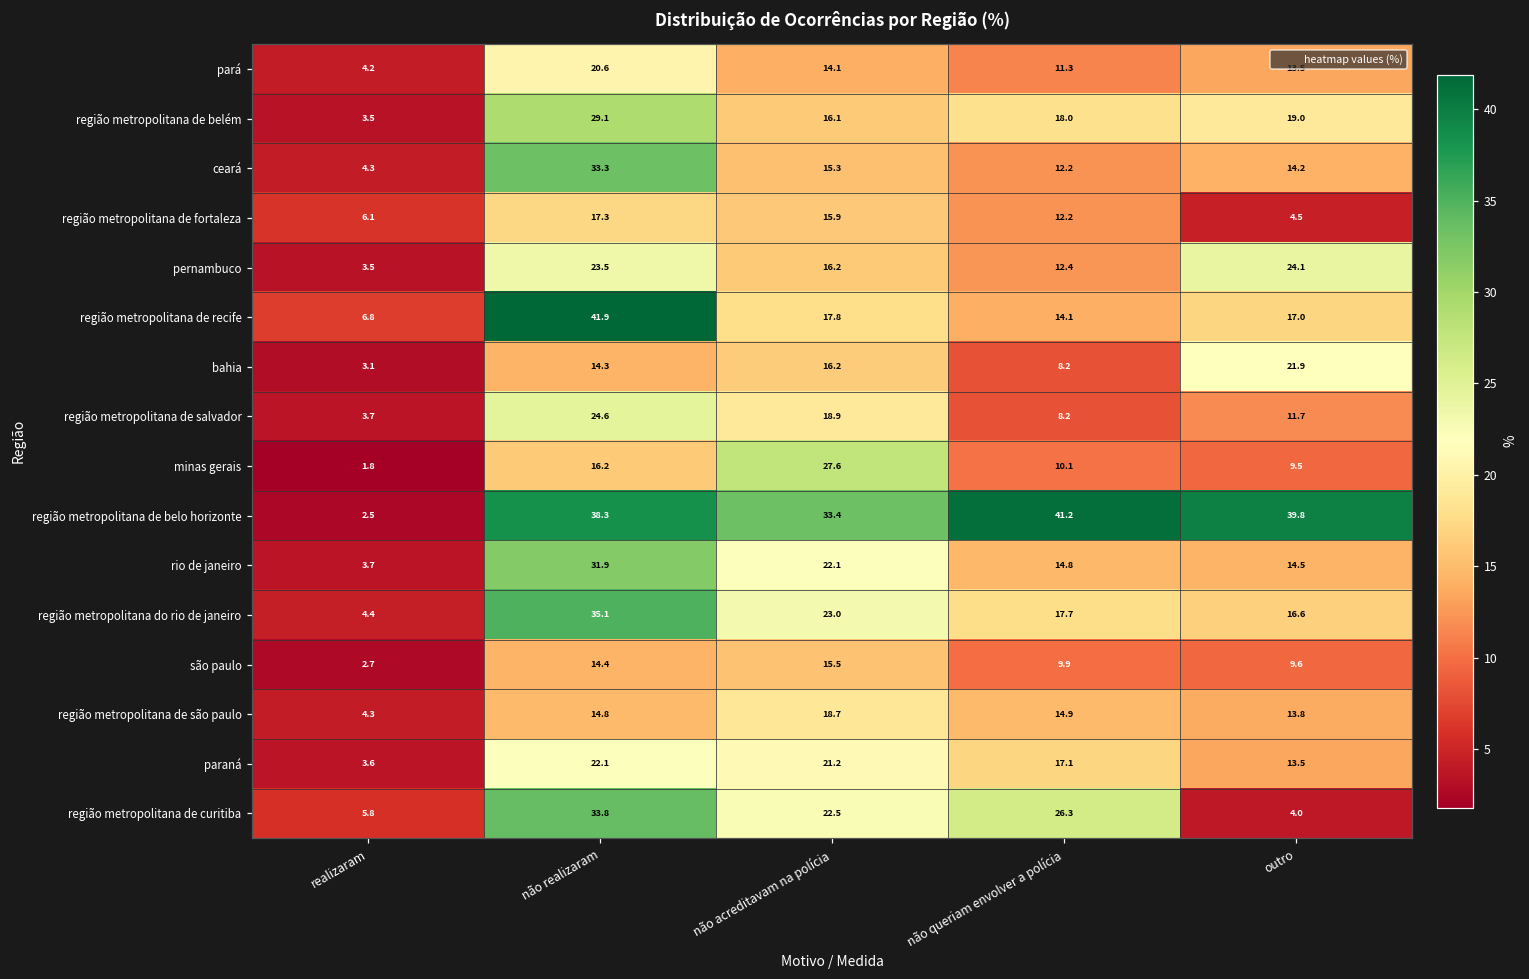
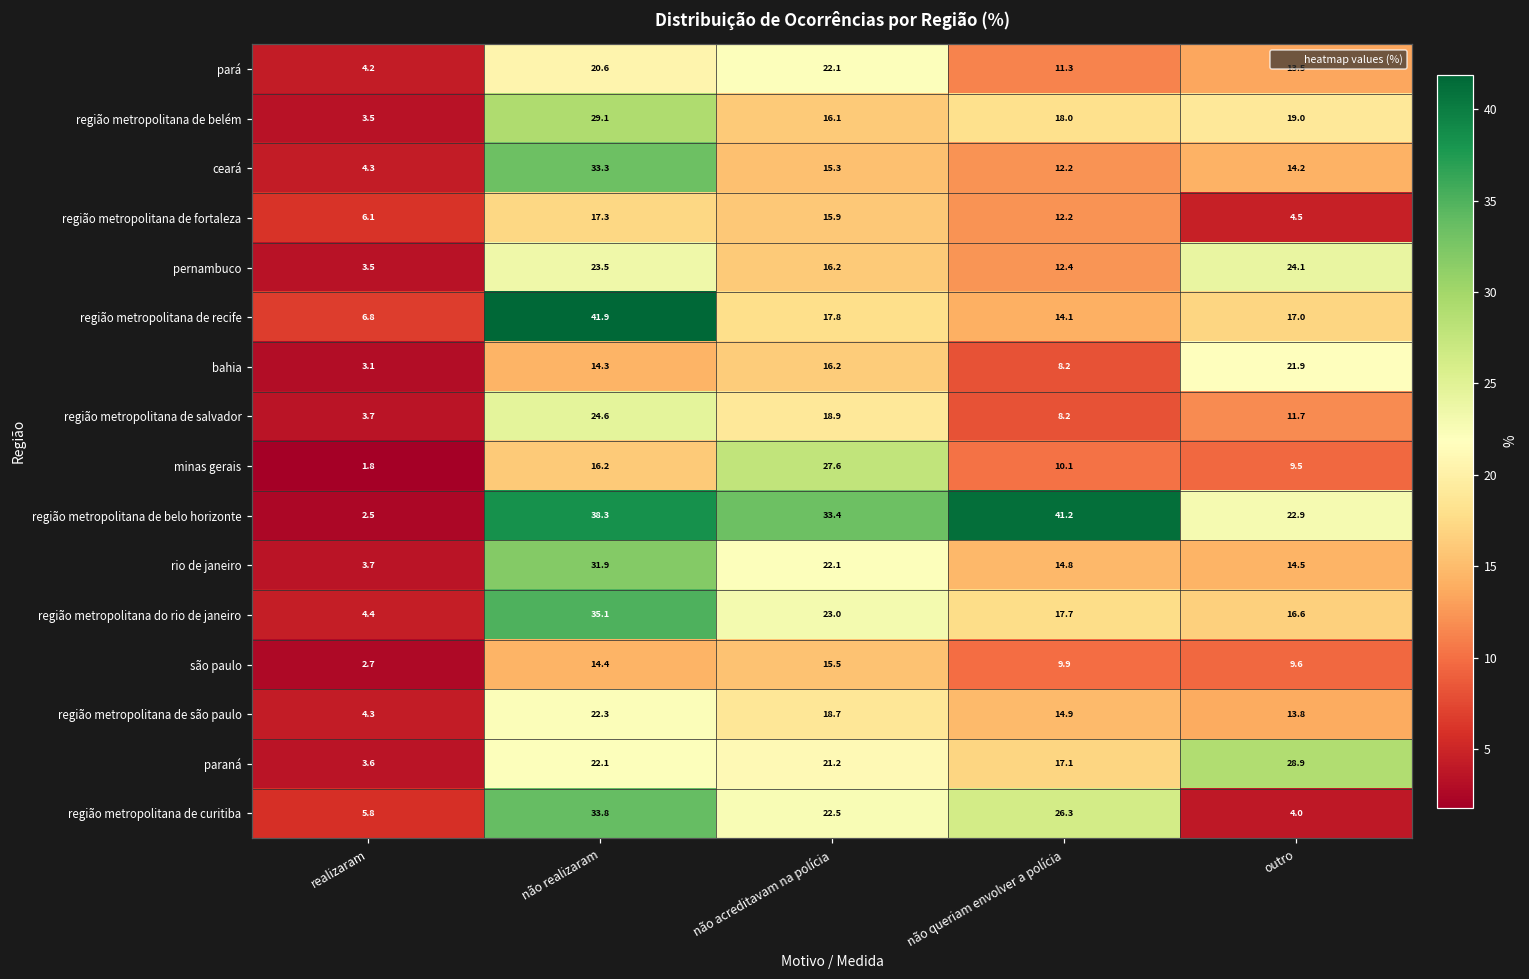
  {
    "pará": {
      "realizaram": 4.2,
      "não realizaram": 20.6,
-     "não acreditavam na polícia": 14.1,
+     "não acreditavam na polícia": 22.1,
      "não queriam envolver a polícia": 11.3
    },
    "região metropolitana de belém": {
      "realizaram": 3.5,
      "não realizaram": 29.1,
      "não acreditavam na polícia": 16.1,
      "não queriam envolver a polícia": 18.0,
      "outro": 19.0
    },
    "ceará": {
      "realizaram": 4.3,
      "não realizaram": 33.3,
      "não acreditavam na polícia": 15.3,
      "não queriam envolver a polícia": 12.2,
      "outro": 14.2
    },
    "região metropolitana de fortaleza": {
      "realizaram": 6.1,
      "não realizaram": 17.3,
      "não acreditavam na polícia": 15.9,
      "não queriam envolver a polícia": 12.2,
      "outro": 4.5
    },
    "pernambuco": {
      "realizaram": 3.5,
      "não realizaram": 23.5,
      "não acreditavam na polícia": 16.2,
      "não queriam envolver a polícia": 12.4,
      "outro": 24.1
    },
    "região metropolitana de recife": {
      "realizaram": 6.8,
      "não realizaram": 41.9,
      "não acreditavam na polícia": 17.8,
      "não queriam envolver a polícia": 14.1,
      "outro": 17.0
    },
    "bahia": {
      "realizaram": 3.1,
      "não realizaram": 14.3,
      "não acreditavam na polícia": 16.2,
      "não queriam envolver a polícia": 8.2,
      "outro": 21.9
    },
    "região metropolitana de salvador": {
      "realizaram": 3.7,
      "não realizaram": 24.6,
      "não acreditavam na polícia": 18.9,
      "não queriam envolver a polícia": 8.2,
      "outro": 11.7
    },
    "minas gerais": {
      "realizaram": 1.8,
      "não realizaram": 16.2,
      "não acreditavam na polícia": 27.6,
      "não queriam envolver a polícia": 10.1,
      "outro": 9.5
    },
    "região metropolitana de belo horizonte": {
      "realizaram": 2.5,
      "não realizaram": 38.3,
      "não acreditavam na polícia": 33.4,
      "não queriam envolver a polícia": 41.2,
-     "outro": 39.8
+     "outro": 22.9
    },
    "rio de janeiro": {
      "realizaram": 3.7,
      "não realizaram": 31.9,
      "não acreditavam na polícia": 22.1,
      "não queriam envolver a polícia": 14.8,
      "outro": 14.5
    },
    "região metropolitana do rio de janeiro": {
      "realizaram": 4.4,
      "não realizaram": 35.1,
      "não acreditavam na polícia": 23.0,
      "não queriam envolver a polícia": 17.7,
      "outro": 16.6
    },
    "são paulo": {
      "realizaram": 2.7,
      "não realizaram": 14.4,
      "não acreditavam na polícia": 15.5,
      "não queriam envolver a polícia": 9.9,
      "outro": 9.6
    },
    "região metropolitana de são paulo": {
      "realizaram": 4.3,
-     "não realizaram": 14.8,
+     "não realizaram": 22.3,
      "não acreditavam na polícia": 18.7,
      "não queriam envolver a polícia": 14.9,
      "outro": 13.8
    },
    "paraná": {
      "realizaram": 3.6,
      "não realizaram": 22.1,
      "não acreditavam na polícia": 21.2,
      "não queriam envolver a polícia": 17.1,
-     "outro": 13.5
+     "outro": 28.9
    },
    "região metropolitana de curitiba": {
      "realizaram": 5.8,
      "não realizaram": 33.8,
      "não acreditavam na polícia": 22.5,
      "não queriam envolver a polícia": 26.3,
      "outro": 4.0
    }
  }
